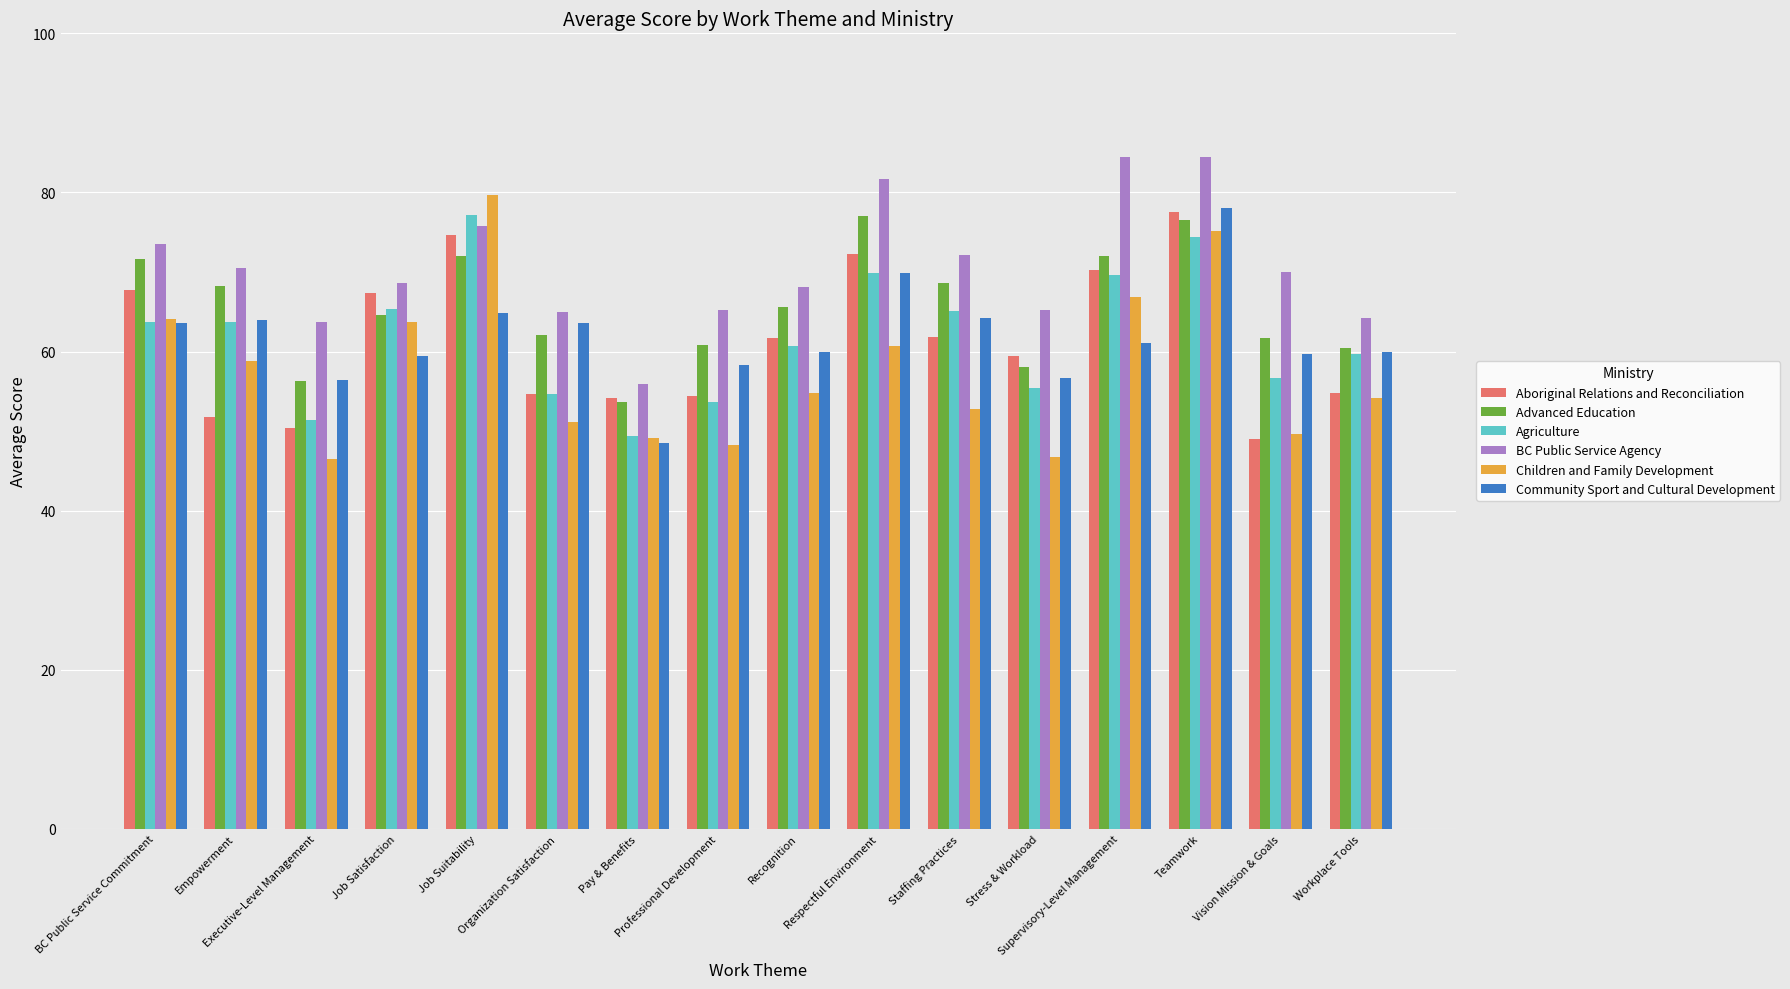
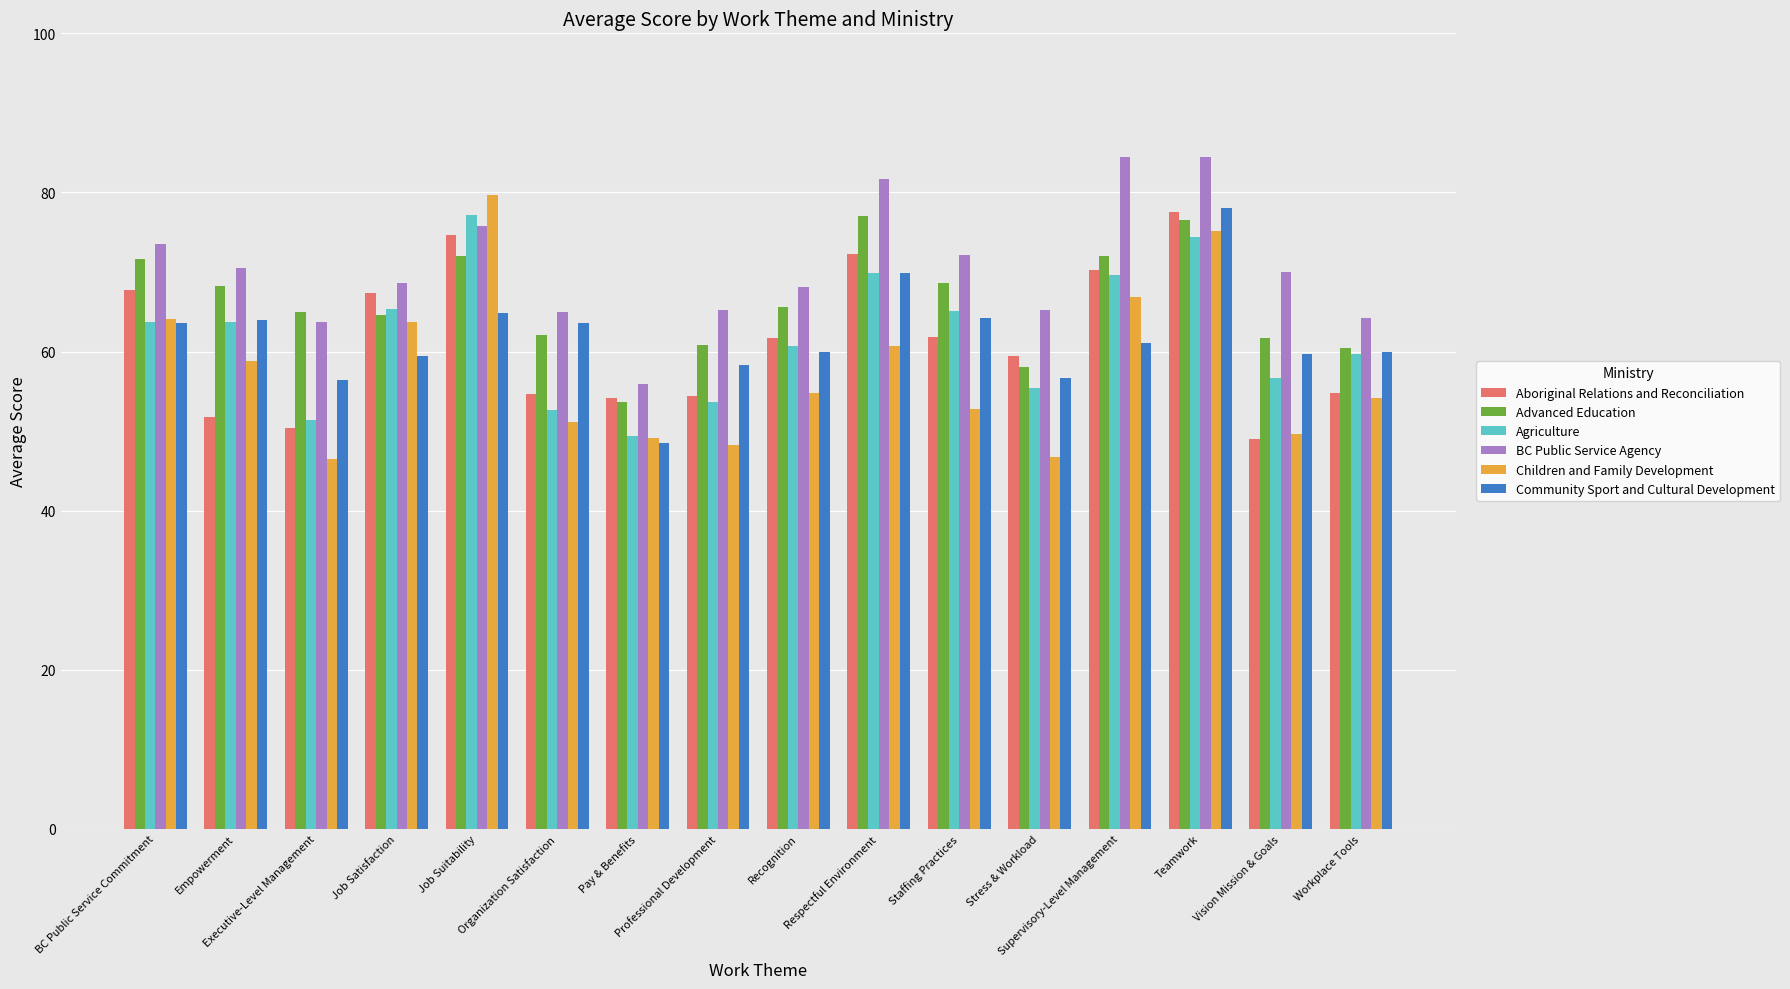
  {
    "Aboriginal Relations and Reconciliation": {
      "BC Public Service Commitment": 68,
      "Empowerment": 52,
      "Executive-Level Management": 50,
      "Job Satisfaction": 67,
      "Job Suitability": 75,
      "Organization Satisfaction": 55,
      "Pay & Benefits": 54,
      "Professional Development": 54,
      "Recognition": 62,
      "Respectful Environment": 72,
      "Staffing Practices": 62,
      "Stress & Workload": 59,
      "Supervisory-Level Management": 70,
      "Teamwork": 77,
      "Vision Mission & Goals": 49,
      "Workplace Tools": 55
    },
    "Advanced Education": {
      "BC Public Service Commitment": 72,
      "Empowerment": 68,
-     "Executive-Level Management": 56,
+     "Executive-Level Management": 65,
      "Job Satisfaction": 65,
      "Job Suitability": 72,
      "Organization Satisfaction": 62,
      "Pay & Benefits": 54,
      "Professional Development": 61,
      "Recognition": 66,
      "Respectful Environment": 77,
      "Staffing Practices": 69,
      "Stress & Workload": 58,
      "Supervisory-Level Management": 72,
      "Teamwork": 77,
      "Vision Mission & Goals": 62,
      "Workplace Tools": 60
    },
    "Agriculture": {
      "BC Public Service Commitment": 64,
      "Empowerment": 64,
      "Executive-Level Management": 51,
      "Job Satisfaction": 65,
      "Job Suitability": 77,
-     "Organization Satisfaction": 55,
+     "Organization Satisfaction": 53,
      "Pay & Benefits": 49,
      "Professional Development": 54,
      "Recognition": 61,
      "Respectful Environment": 70,
      "Staffing Practices": 65,
      "Stress & Workload": 55,
      "Supervisory-Level Management": 70,
      "Teamwork": 74,
      "Vision Mission & Goals": 57,
      "Workplace Tools": 60
    },
    "BC Public Service Agency": {
      "BC Public Service Commitment": 74,
      "Empowerment": 70,
      "Executive-Level Management": 64,
      "Job Satisfaction": 69,
      "Job Suitability": 76,
      "Organization Satisfaction": 65,
      "Pay & Benefits": 56,
      "Professional Development": 65,
      "Recognition": 68,
      "Respectful Environment": 82,
      "Staffing Practices": 72,
      "Stress & Workload": 65,
      "Supervisory-Level Management": 84,
      "Teamwork": 85,
      "Vision Mission & Goals": 70,
      "Workplace Tools": 64
    },
    "Children and Family Development": {
      "BC Public Service Commitment": 64,
      "Empowerment": 59,
      "Executive-Level Management": 47,
      "Job Satisfaction": 64,
      "Job Suitability": 80,
      "Organization Satisfaction": 51,
      "Pay & Benefits": 49,
      "Professional Development": 48,
      "Recognition": 55,
      "Respectful Environment": 61,
      "Staffing Practices": 53,
      "Stress & Workload": 47,
      "Supervisory-Level Management": 67,
      "Teamwork": 75,
      "Vision Mission & Goals": 50,
      "Workplace Tools": 54
    },
    "Community Sport and Cultural Development": {
      "BC Public Service Commitment": 64,
      "Empowerment": 64,
      "Executive-Level Management": 56,
      "Job Satisfaction": 59,
      "Job Suitability": 65,
      "Organization Satisfaction": 64,
      "Pay & Benefits": 48,
      "Professional Development": 58,
      "Recognition": 60,
      "Respectful Environment": 70,
      "Staffing Practices": 64,
      "Stress & Workload": 57,
      "Supervisory-Level Management": 61,
      "Teamwork": 78,
      "Vision Mission & Goals": 60,
      "Workplace Tools": 60
    }
  }
